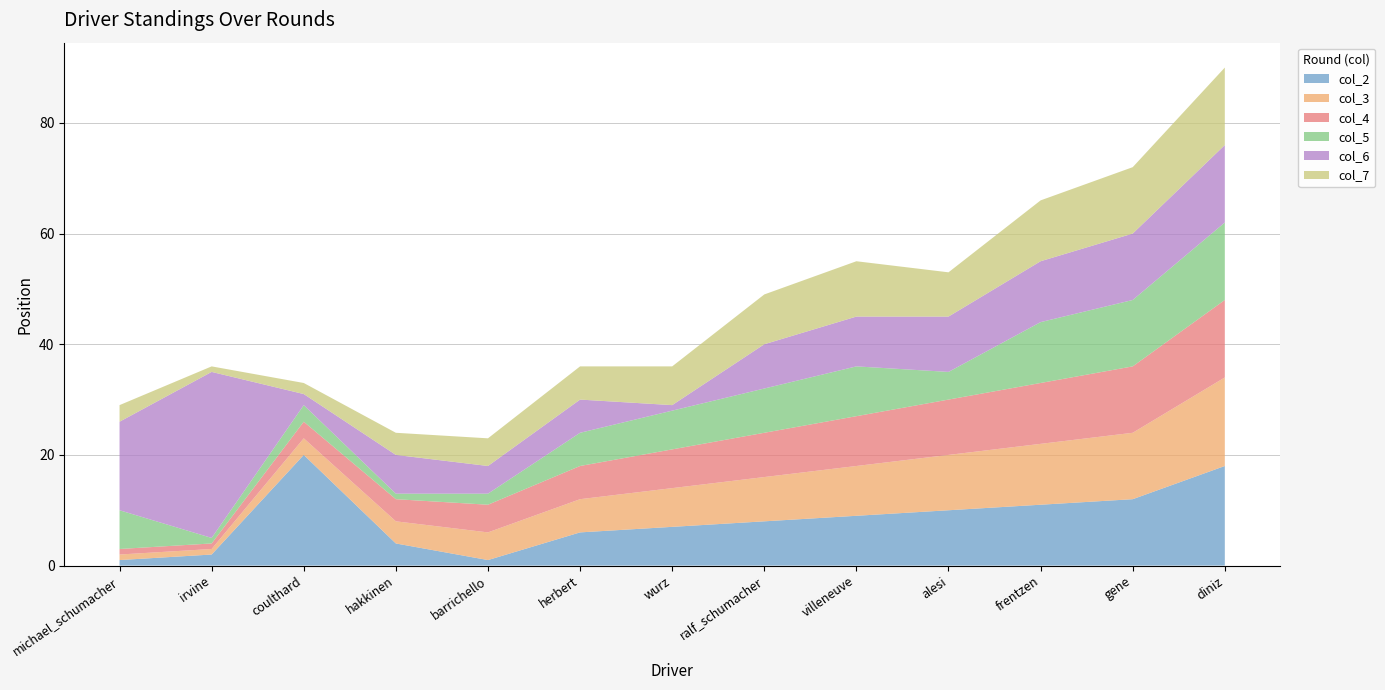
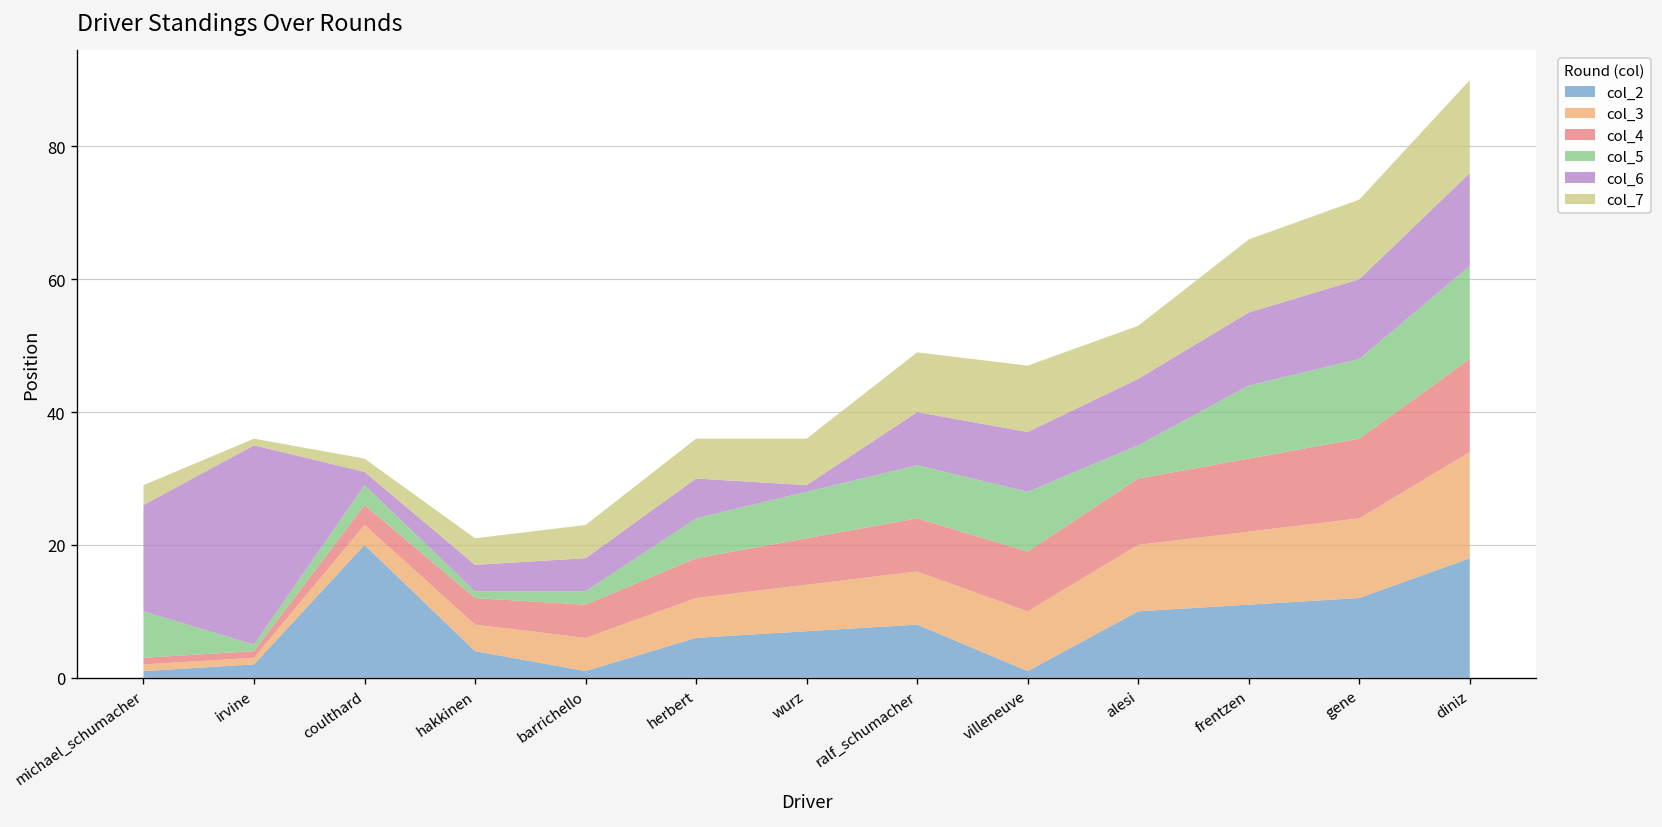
  {
    "col_2": {
      "michael_schumacher": 1,
      "irvine": 2,
      "coulthard": 20,
      "hakkinen": 4,
      "barrichello": 1,
      "herbert": 6,
      "wurz": 7,
      "ralf_schumacher": 8,
-     "villeneuve": 9,
+     "villeneuve": 1,
      "alesi": 10,
      "frentzen": 11,
      "gene": 12,
      "diniz": 18
    },
    "col_5": {
      "michael_schumacher": 7,
      "irvine": 1,
      "coulthard": 3,
      "hakkinen": 1,
      "barrichello": 2,
      "herbert": 6,
      "wurz": 7,
      "ralf_schumacher": 8,
      "villeneuve": 9,
      "alesi": 5,
      "frentzen": 11,
      "gene": 12,
      "diniz": 14
    },
    "col_6": {
      "michael_schumacher": 16,
      "irvine": 30,
      "coulthard": 2,
-     "hakkinen": 7,
+     "hakkinen": 4,
      "barrichello": 5,
      "herbert": 6,
      "wurz": 1,
      "ralf_schumacher": 8,
      "villeneuve": 9,
      "alesi": 10,
      "frentzen": 11,
      "gene": 12,
      "diniz": 14
    }
  }
